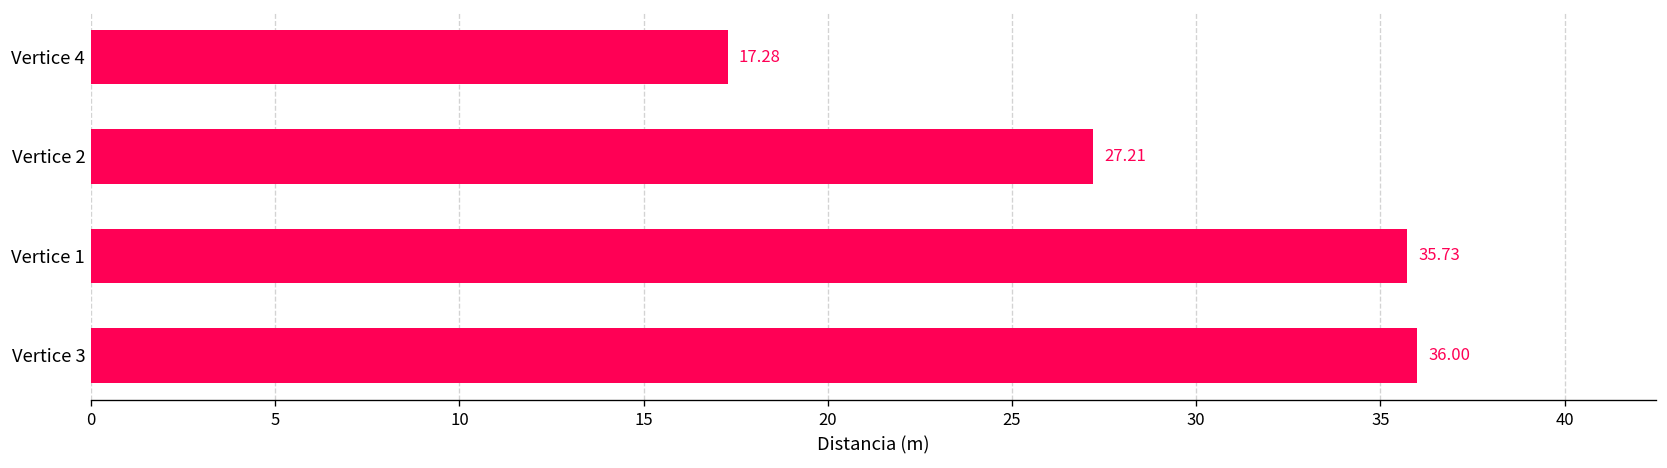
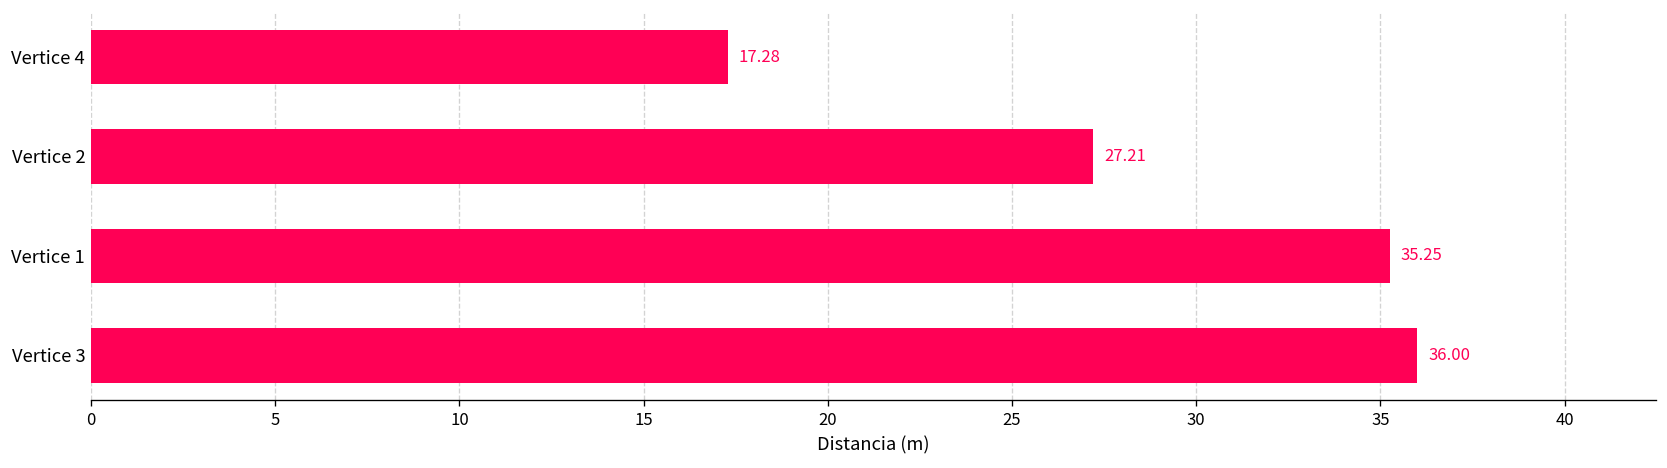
  {
    "Vertice 4": 17.28,
    "Vertice 2": 27.21,
-   "Vertice 1": 35.73,
+   "Vertice 1": 35.25,
    "Vertice 3": 36.00
  }
